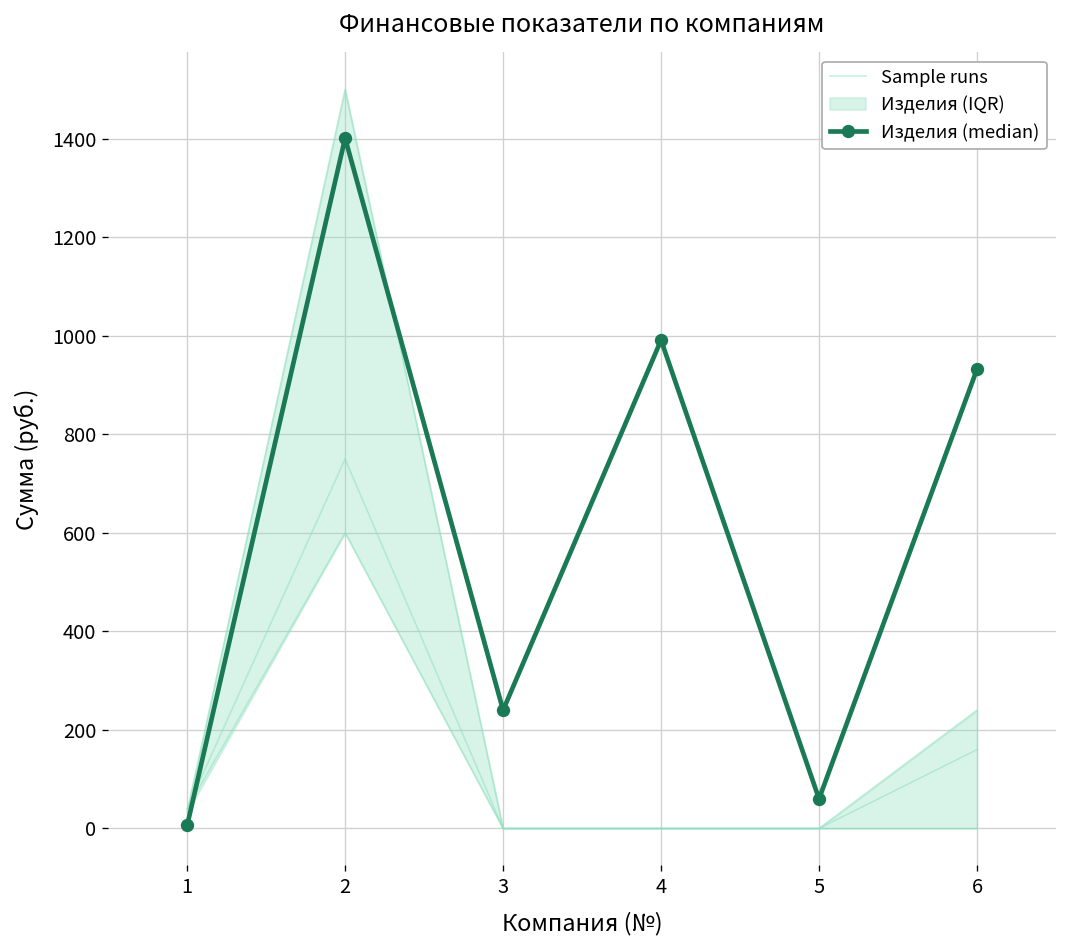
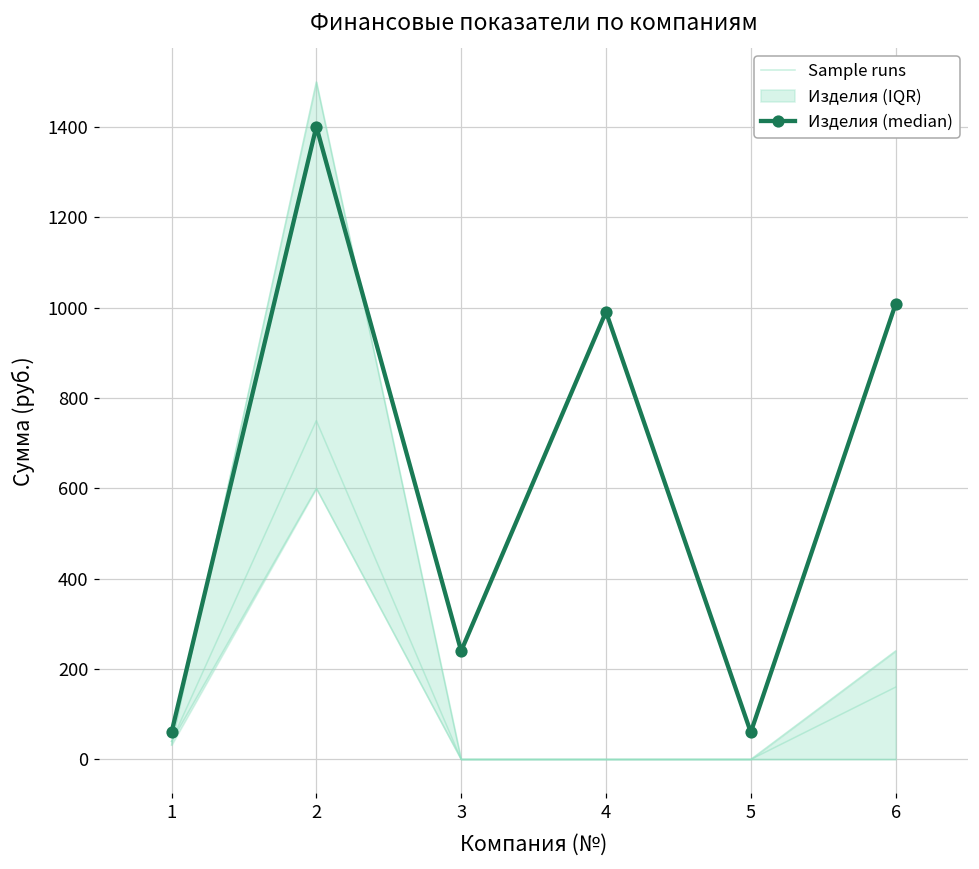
  {
    "Изделия (median)": {
-     "1": 10,
+     "1": 60,
      "2": 1400,
      "3": 240,
      "4": 990,
      "5": 60,
-     "6": 930
+     "6": 1010
    }
  }
